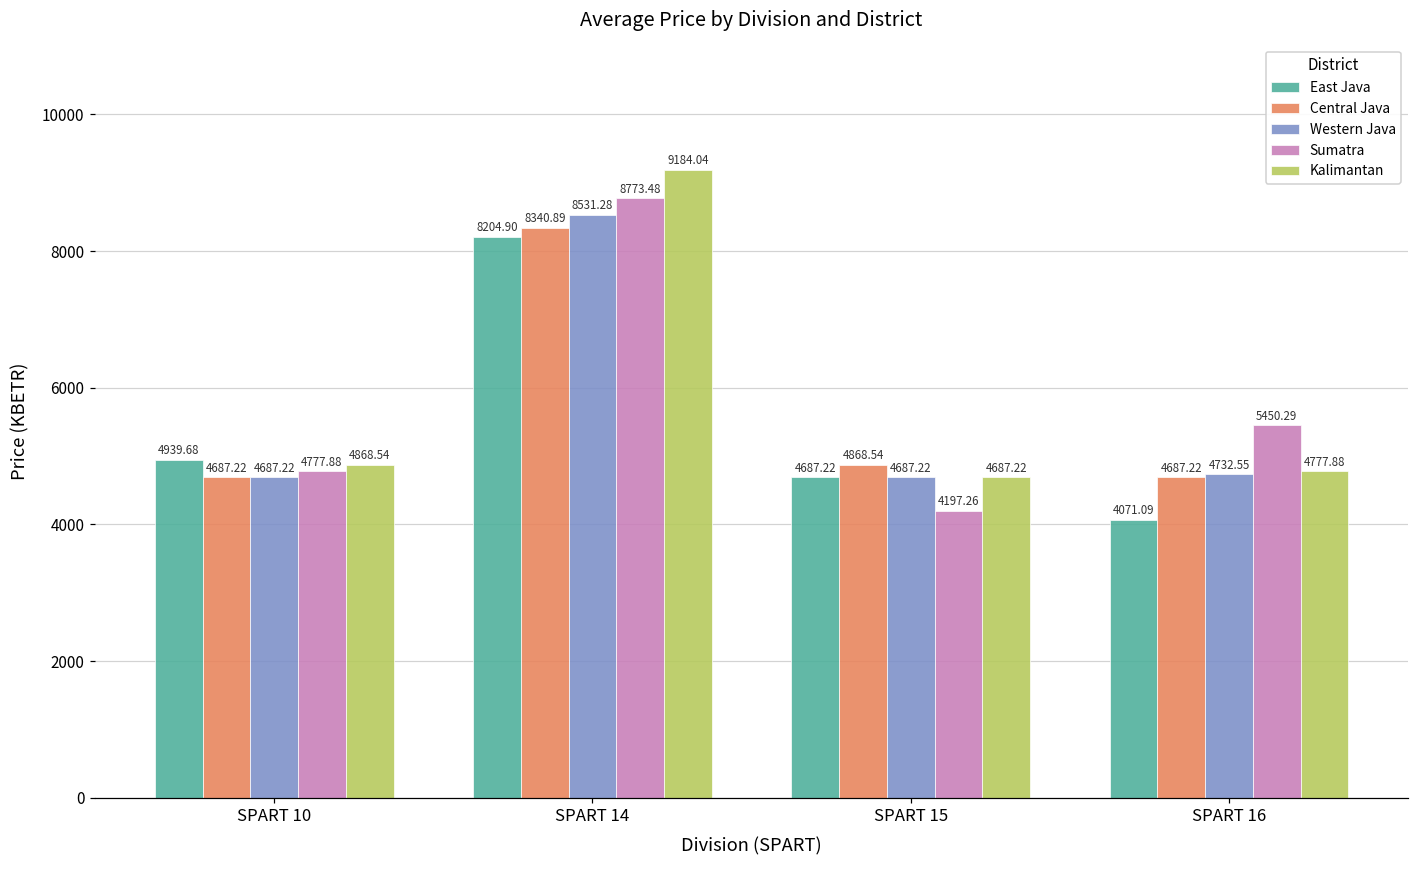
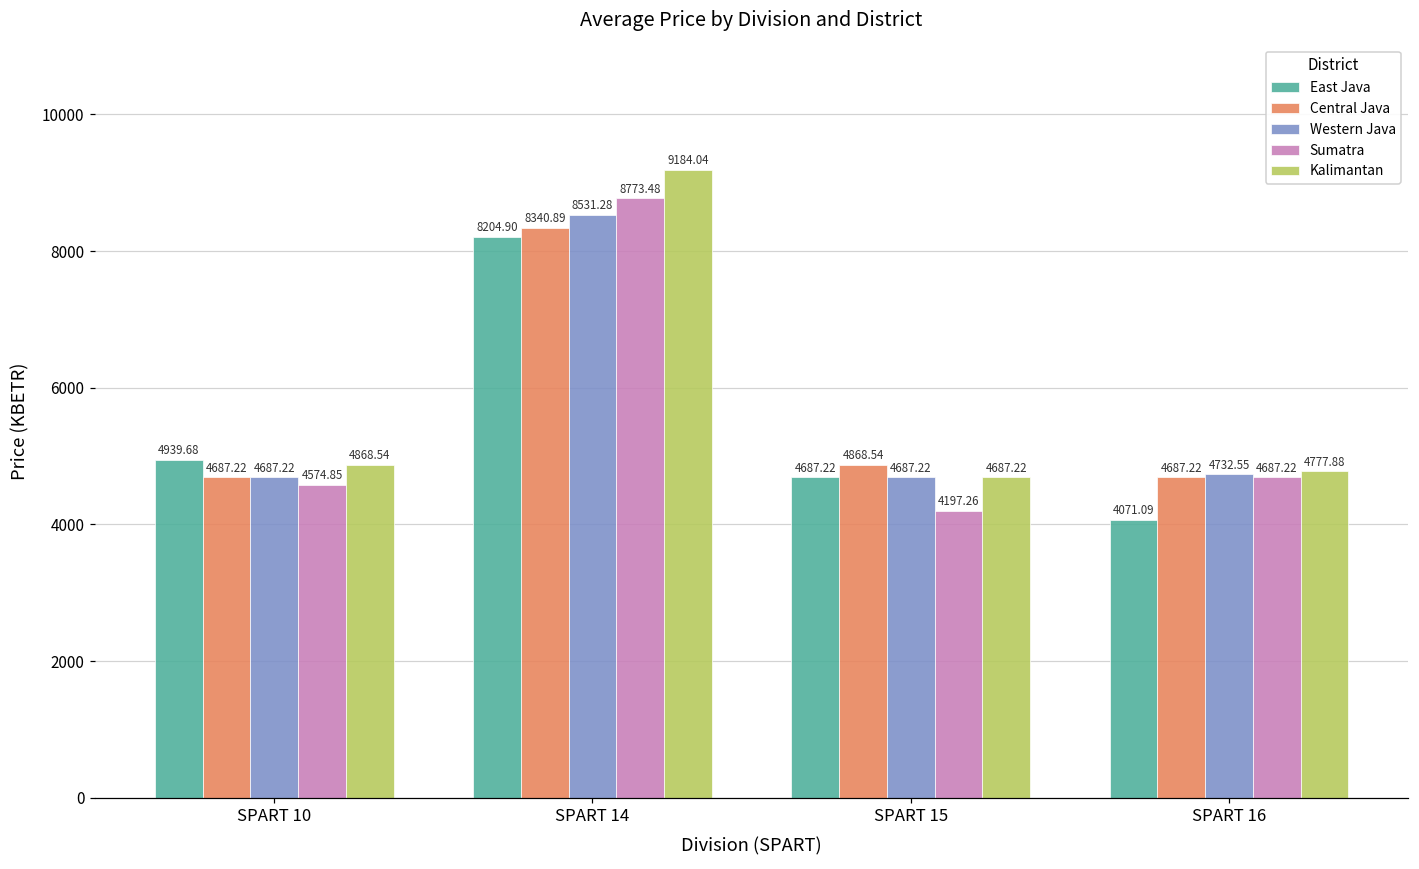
  {
    "East Java": {
      "SPART 10": 4939.68,
      "SPART 14": 8204.90,
      "SPART 15": 4687.22,
      "SPART 16": 4071.09
    },
    "Central Java": {
      "SPART 10": 4687.22,
      "SPART 14": 8340.89,
      "SPART 15": 4868.54,
      "SPART 16": 4687.22
    },
    "Western Java": {
      "SPART 10": 4687.22,
      "SPART 14": 8531.28,
      "SPART 15": 4687.22,
      "SPART 16": 4732.55
    },
    "Sumatra": {
-     "SPART 10": 4777.88,
+     "SPART 10": 4574.85,
      "SPART 14": 8773.48,
      "SPART 15": 4197.26,
-     "SPART 16": 5450.29
+     "SPART 16": 4687.22
    },
    "Kalimantan": {
      "SPART 10": 4868.54,
      "SPART 14": 9184.04,
      "SPART 15": 4687.22,
      "SPART 16": 4777.88
    }
  }
